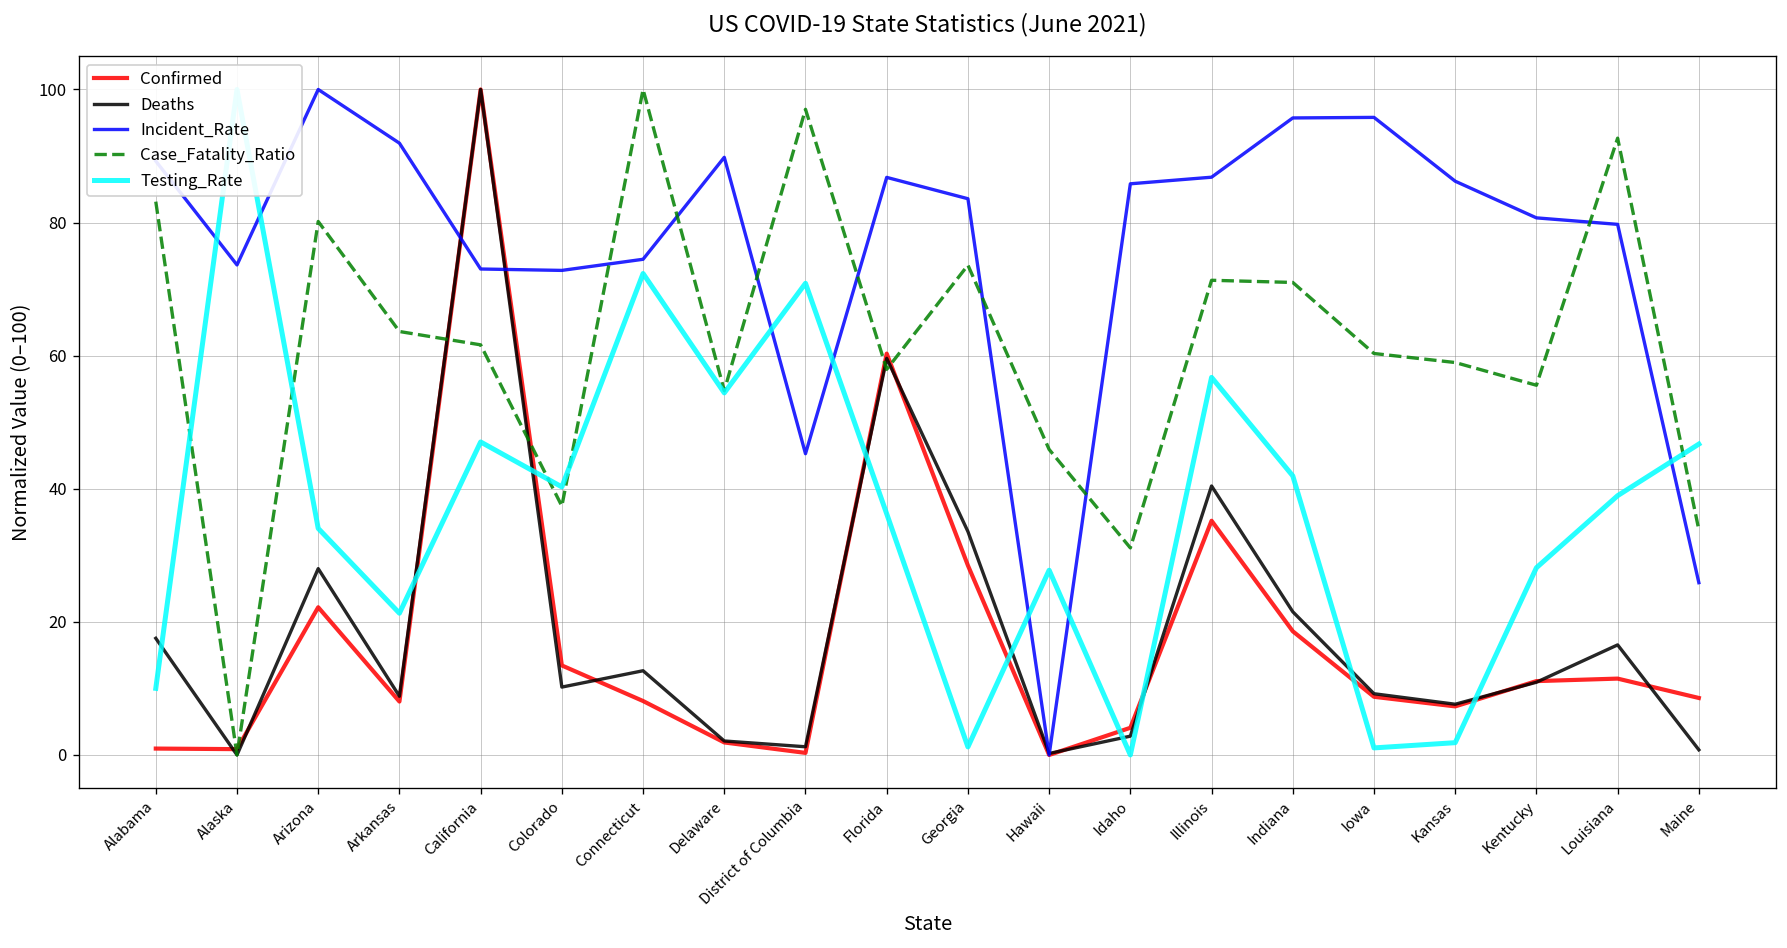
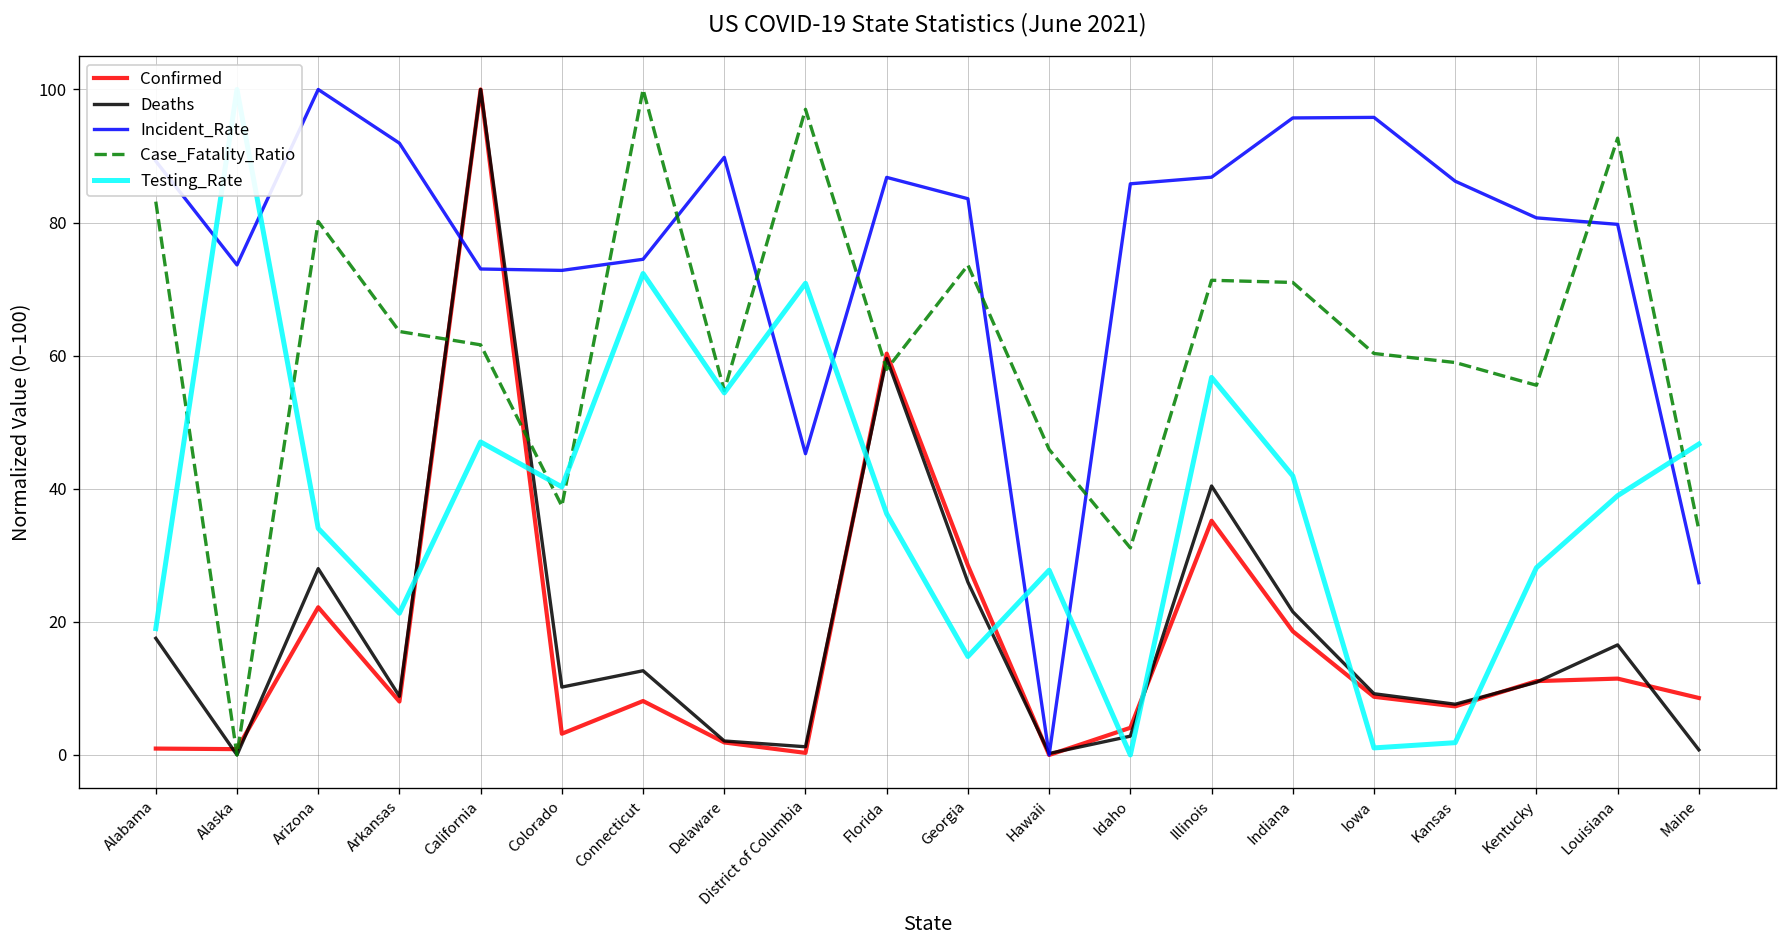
  {
    "Confirmed": {
      "Alabama": 1,
      "Alaska": 1,
      "Arizona": 22,
      "Arkansas": 8,
-     "Colorado": 13,
+     "Colorado": 3,
      "Connecticut": 8,
      "District of Columbia": 0,
      "Florida": 60,
      "Georgia": 28,
      "Idaho": 4,
      "Illinois": 35,
      "Indiana": 19,
      "Iowa": 9,
      "Louisiana": 11,
      "Maine": 9
    },
    "Deaths": {
      "Alabama": 18,
      "Arizona": 28,
      "Arkansas": 9,
      "Colorado": 10,
      "Connecticut": 13,
      "District of Columbia": 1,
      "Florida": 60,
-     "Georgia": 34,
+     "Georgia": 26,
      "Idaho": 3,
      "Illinois": 40,
      "Indiana": 22,
      "Iowa": 9,
      "Louisiana": 17,
      "Maine": 1
    },
    "Incident_Rate": {
      "Alaska": 74,
      "Arizona": 100,
      "Arkansas": 92,
      "California": 73,
      "Colorado": 73,
      "Connecticut": 74,
      "Delaware": 90,
      "District of Columbia": 45,
      "Florida": 87,
      "Georgia": 84,
      "Idaho": 86,
      "Illinois": 87,
      "Indiana": 96,
      "Iowa": 96,
      "Kansas": 86,
      "Kentucky": 81,
      "Louisiana": 80,
      "Maine": 26
    },
    "Case_Fatality_Ratio": {
      "Alabama": 83,
      "Arizona": 80,
      "Arkansas": 64,
      "California": 62,
      "Colorado": 37,
      "Connecticut": 100,
      "District of Columbia": 97,
      "Florida": 58,
      "Georgia": 74,
      "Hawaii": 46,
      "Idaho": 31,
      "Illinois": 71,
      "Indiana": 71,
      "Iowa": 60,
      "Kansas": 59,
      "Kentucky": 56,
      "Louisiana": 93,
      "Maine": 34
    },
    "Testing_Rate": {
-     "Alabama": 10,
+     "Alabama": 19,
      "Arizona": 34,
      "Arkansas": 21,
      "California": 47,
      "Colorado": 40,
      "Connecticut": 72,
      "District of Columbia": 71,
      "Florida": 36,
-     "Georgia": 1,
+     "Georgia": 15,
      "Hawaii": 28,
      "Idaho": 0,
      "Illinois": 57,
      "Indiana": 42,
      "Iowa": 1,
      "Kansas": 2,
      "Kentucky": 28,
      "Louisiana": 39,
      "Maine": 47
    }
  }
